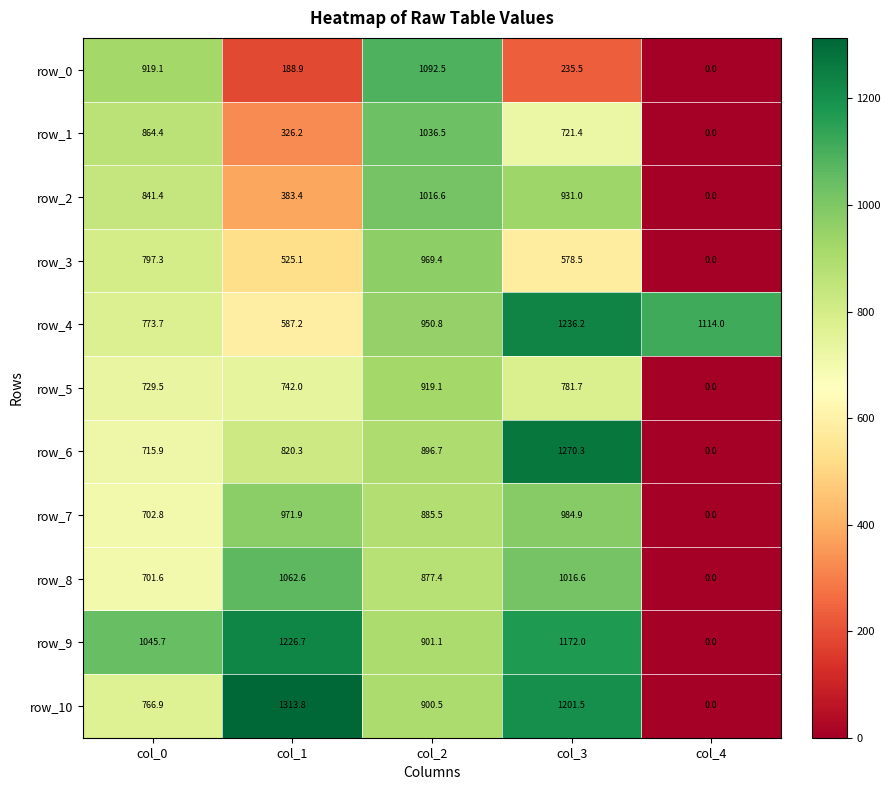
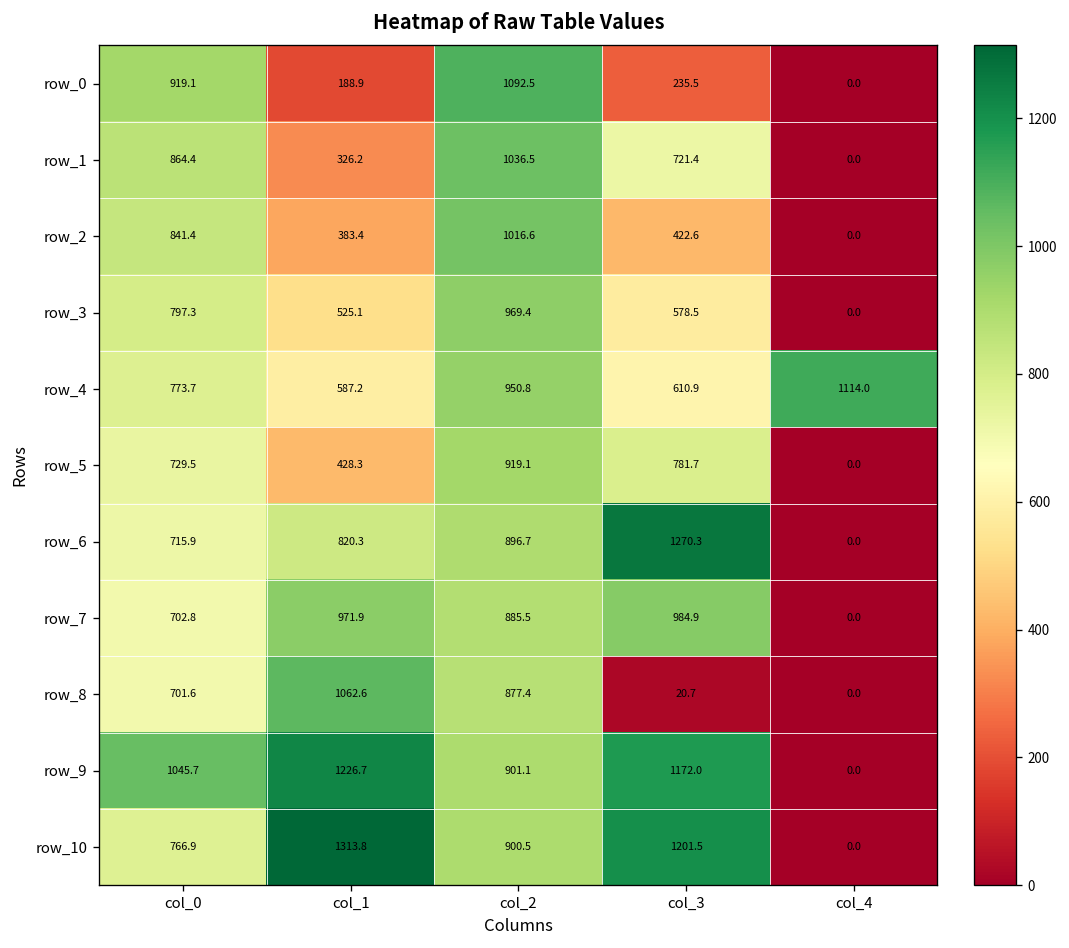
  {
    "row_0": {
      "col_0": 919.1,
      "col_1": 188.9,
      "col_2": 1092.5,
      "col_3": 235.5,
      "col_4": 0.0
    },
    "row_1": {
      "col_0": 864.4,
      "col_1": 326.2,
      "col_2": 1036.5,
      "col_3": 721.4,
      "col_4": 0.0
    },
    "row_2": {
      "col_0": 841.4,
      "col_1": 383.4,
      "col_2": 1016.6,
-     "col_3": 931.0,
+     "col_3": 422.6,
      "col_4": 0.0
    },
    "row_3": {
      "col_0": 797.3,
      "col_1": 525.1,
      "col_2": 969.4,
      "col_3": 578.5,
      "col_4": 0.0
    },
    "row_4": {
      "col_0": 773.7,
      "col_1": 587.2,
      "col_2": 950.8,
-     "col_3": 1236.2,
+     "col_3": 610.9,
      "col_4": 1114.0
    },
    "row_5": {
      "col_0": 729.5,
-     "col_1": 742.0,
+     "col_1": 428.3,
      "col_2": 919.1,
      "col_3": 781.7,
      "col_4": 0.0
    },
    "row_6": {
      "col_0": 715.9,
      "col_1": 820.3,
      "col_2": 896.7,
      "col_3": 1270.3,
      "col_4": 0.0
    },
    "row_7": {
      "col_0": 702.8,
      "col_1": 971.9,
      "col_2": 885.5,
      "col_3": 984.9,
      "col_4": 0.0
    },
    "row_8": {
      "col_0": 701.6,
      "col_1": 1062.6,
      "col_2": 877.4,
-     "col_3": 1016.6,
+     "col_3": 20.7,
      "col_4": 0.0
    },
    "row_9": {
      "col_0": 1045.7,
      "col_1": 1226.7,
      "col_2": 901.1,
      "col_3": 1172.0,
      "col_4": 0.0
    },
    "row_10": {
      "col_0": 766.9,
      "col_1": 1313.8,
      "col_2": 900.5,
      "col_3": 1201.5,
      "col_4": 0.0
    }
  }
